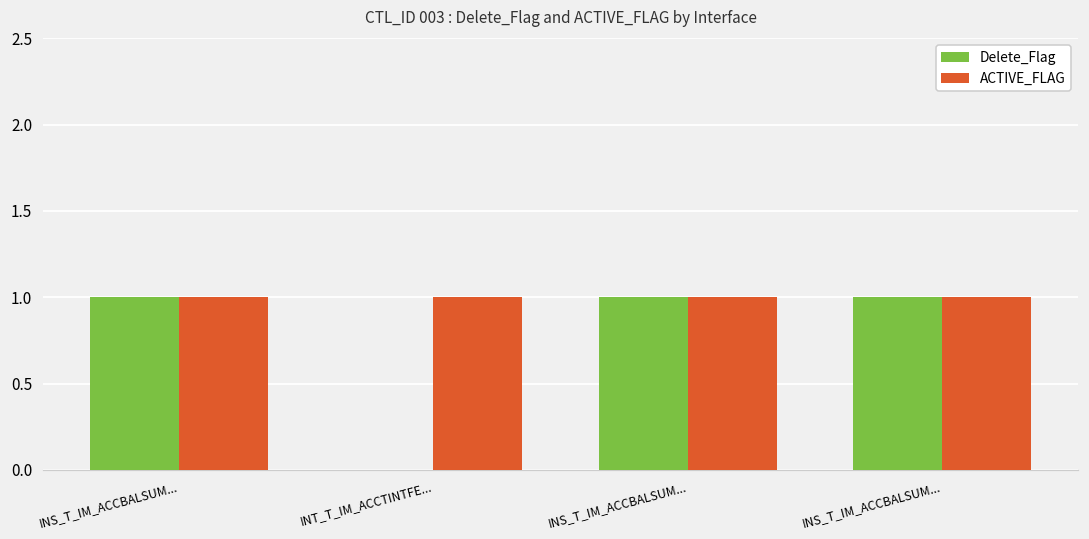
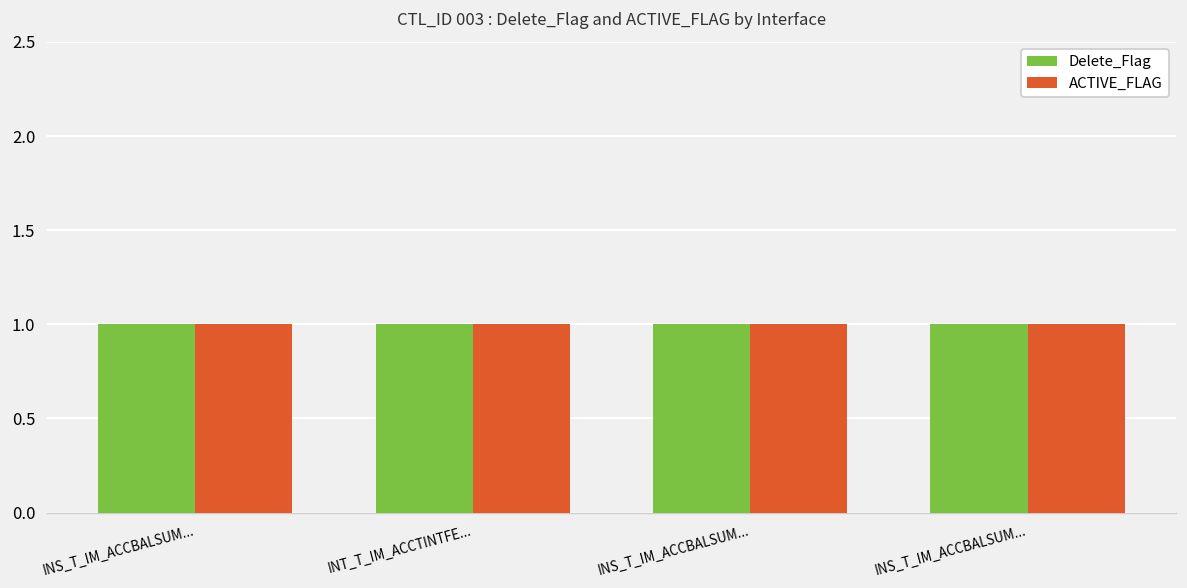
  {
    "Delete_Flag": {
-     "INT_T_IM_ACCTINTFE...": 0
+     "INT_T_IM_ACCTINTFE...": 1
    },
    "ACTIVE_FLAG": {
      "INT_T_IM_ACCTINTFE...": 1
    }
  }
